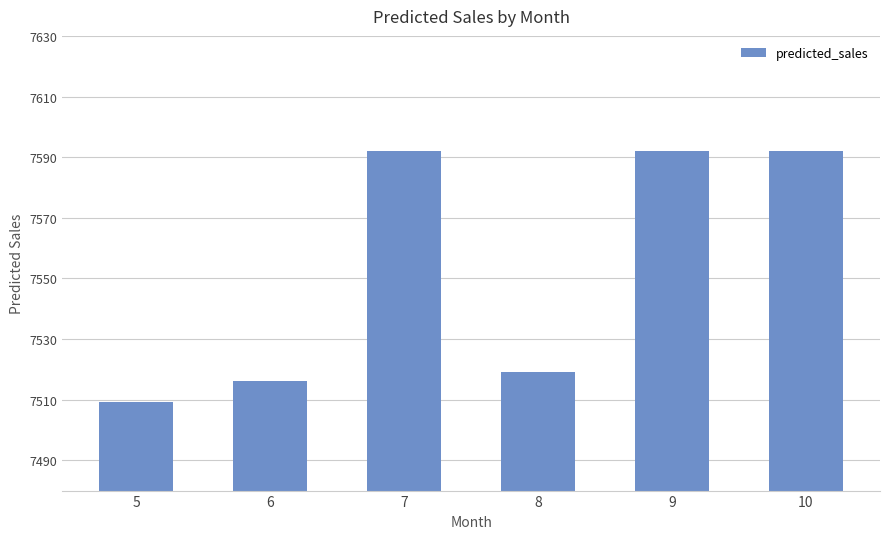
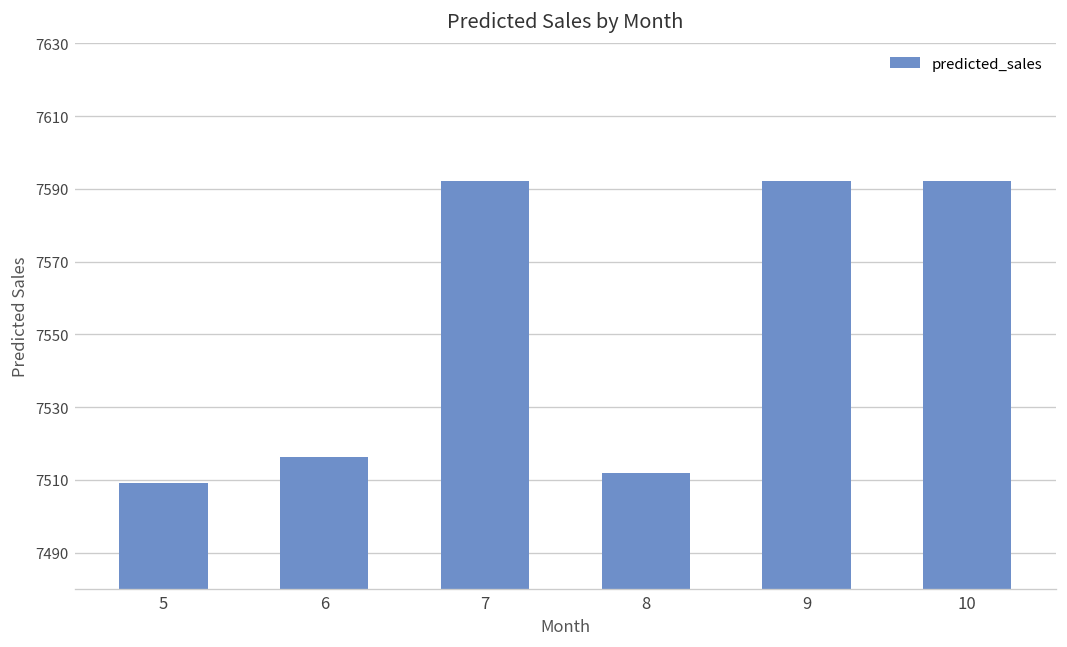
  {
    "5": 7509,
    "6": 7516,
    "7": 7592,
-   "8": 7519,
+   "8": 7512,
    "9": 7592,
    "10": 7592
  }
